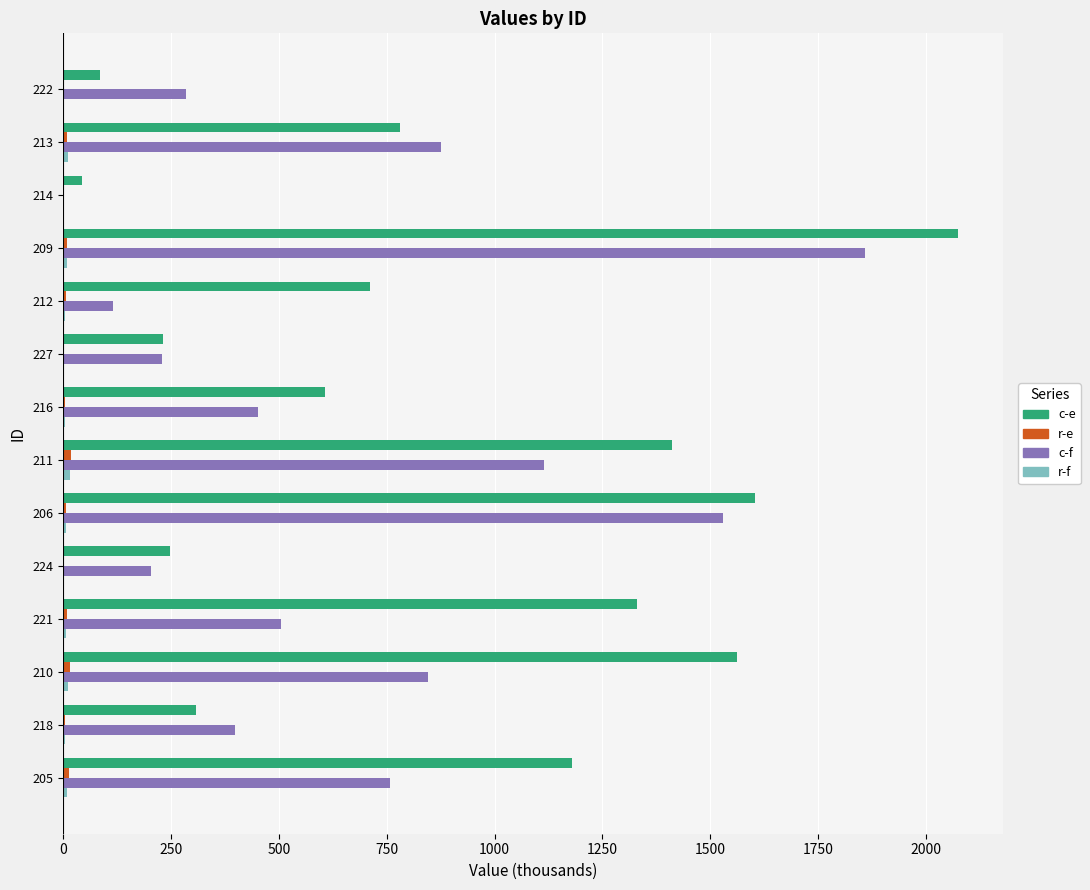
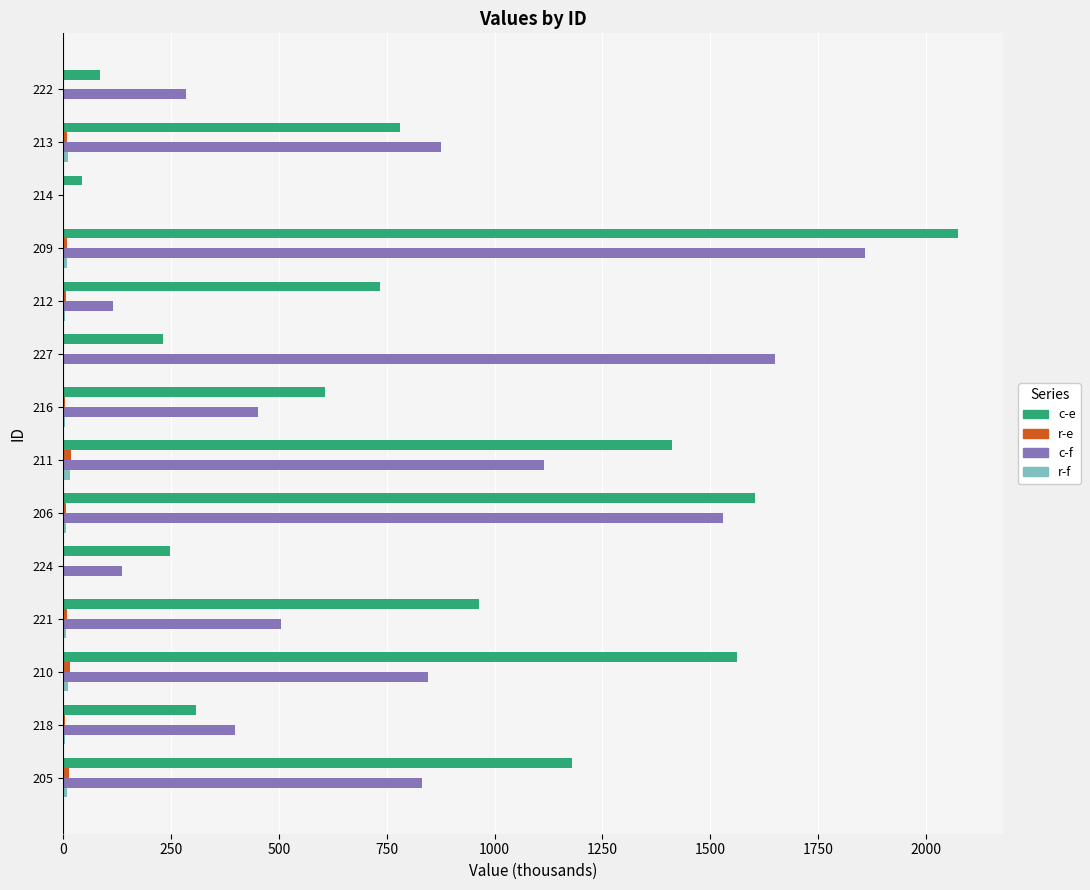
  {
    "c-e": {
      "222": 90,
      "213": 780,
      "214": 40,
      "209": 2070,
-     "212": 710,
+     "212": 740,
      "227": 230,
      "216": 610,
      "211": 1410,
      "206": 1600,
      "224": 250,
-     "221": 1330,
+     "221": 960,
      "210": 1560,
      "218": 310,
      "205": 1180
    },
    "r-e": {
      "213": 10,
      "214": 0,
      "209": 10,
      "211": 20,
      "206": 10,
      "221": 10,
      "210": 20,
      "205": 10
    },
    "c-f": {
      "222": 280,
      "213": 880,
      "209": 1860,
      "212": 110,
-     "227": 230,
+     "227": 1650,
      "216": 450,
      "211": 1110,
      "206": 1530,
-     "224": 200,
+     "224": 140,
      "221": 510,
      "210": 850,
      "218": 400,
-     "205": 760
+     "205": 830
    },
    "r-f": {
      "213": 10,
      "214": 0,
      "209": 10,
      "211": 20,
      "206": 10,
      "210": 10,
      "205": 10
    }
  }
